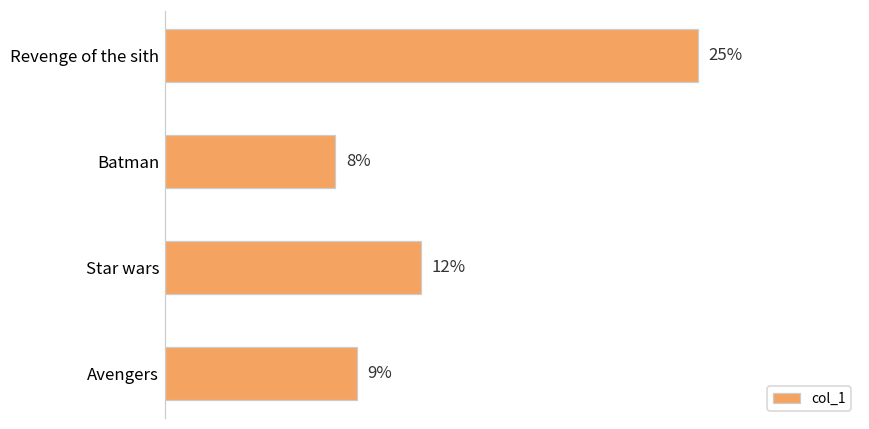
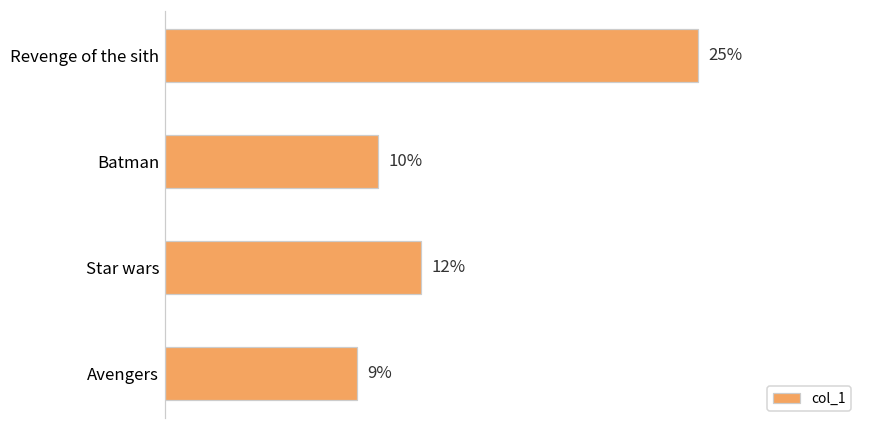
  {
    "Revenge of the sith": "25%",
-   "Batman": "8%",
+   "Batman": "10%",
    "Star wars": "12%",
    "Avengers": "9%"
  }
